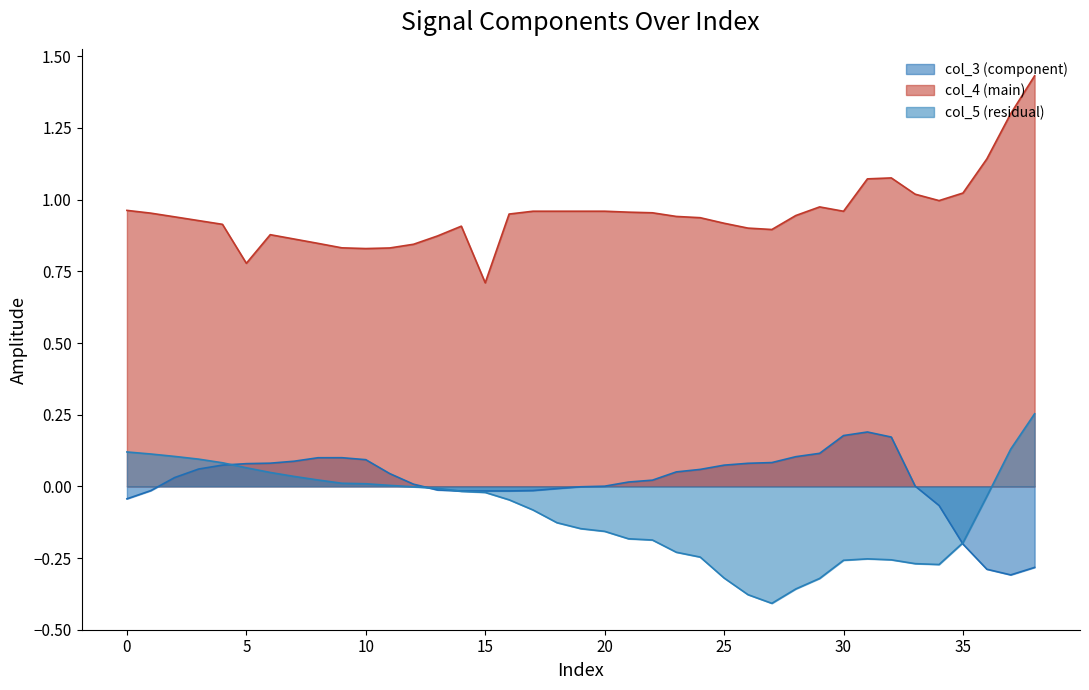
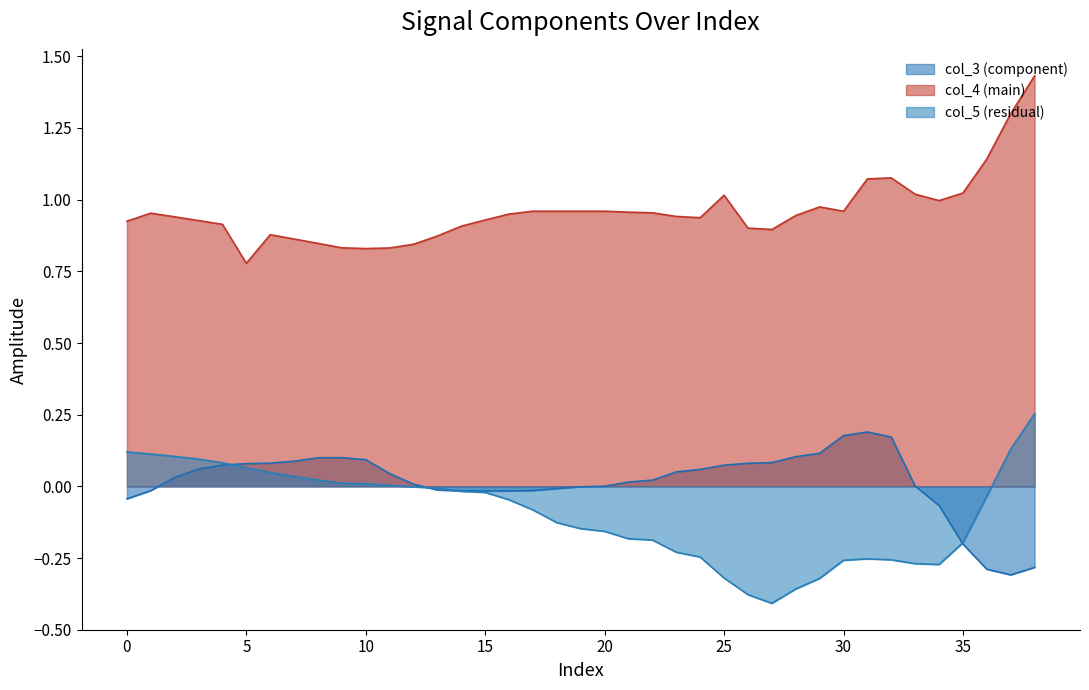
  {
    "col_4 (main)": {
-     "0": 0.96,
+     "0": 0.92,
      "5": 0.78,
      "10": 0.83,
-     "15": 0.71,
+     "15": 0.93,
      "20": 0.96,
-     "25": 0.92,
+     "25": 1.02,
      "30": 0.96,
      "35": 1.02
    }
  }
